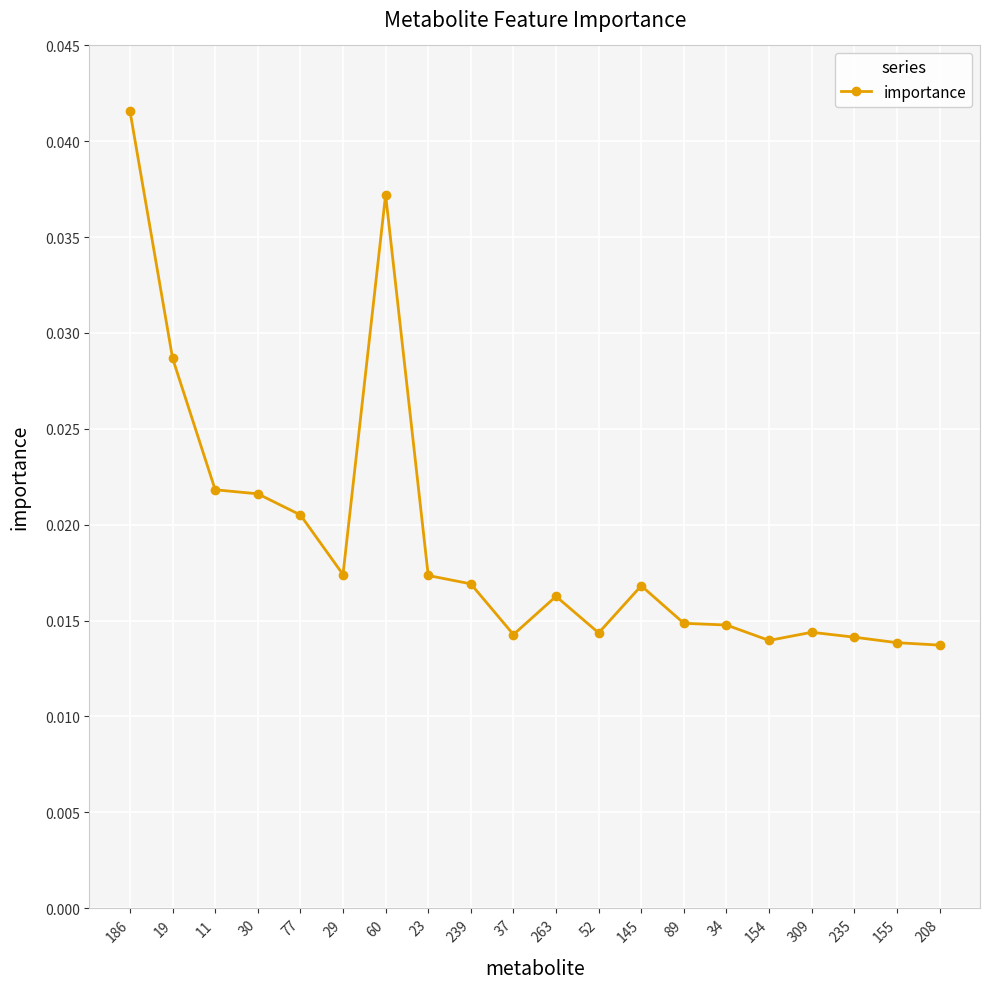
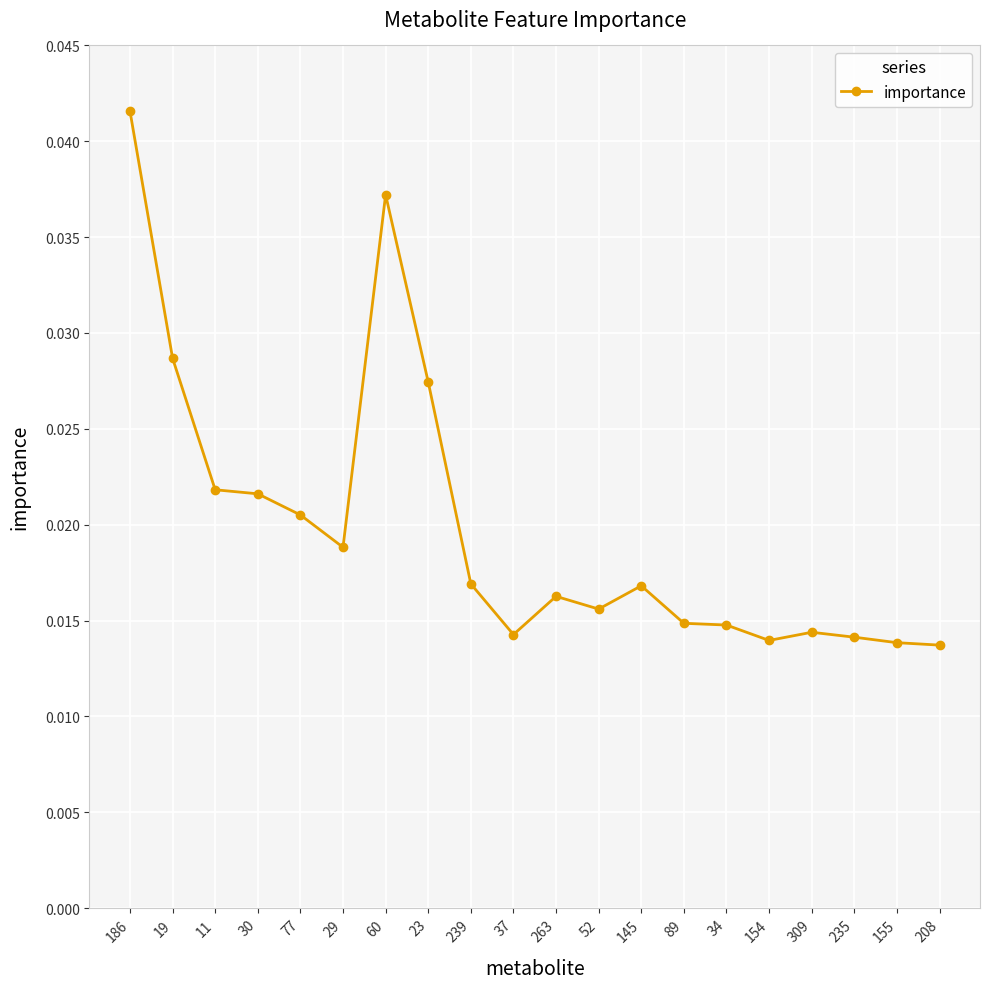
  {
    "186": 0.0416,
    "19": 0.0287,
    "11": 0.0218,
    "30": 0.0216,
    "77": 0.0205,
-   "29": 0.0174,
+   "29": 0.0188,
    "60": 0.0372,
-   "23": 0.0173,
+   "23": 0.0274,
    "239": 0.0169,
    "37": 0.0143,
    "263": 0.0163,
-   "52": 0.0144,
+   "52": 0.0156,
    "145": 0.0168,
    "89": 0.0149,
    "34": 0.0148,
    "154": 0.0140,
    "309": 0.0144,
    "235": 0.0141,
    "155": 0.0138,
    "208": 0.0137
  }
